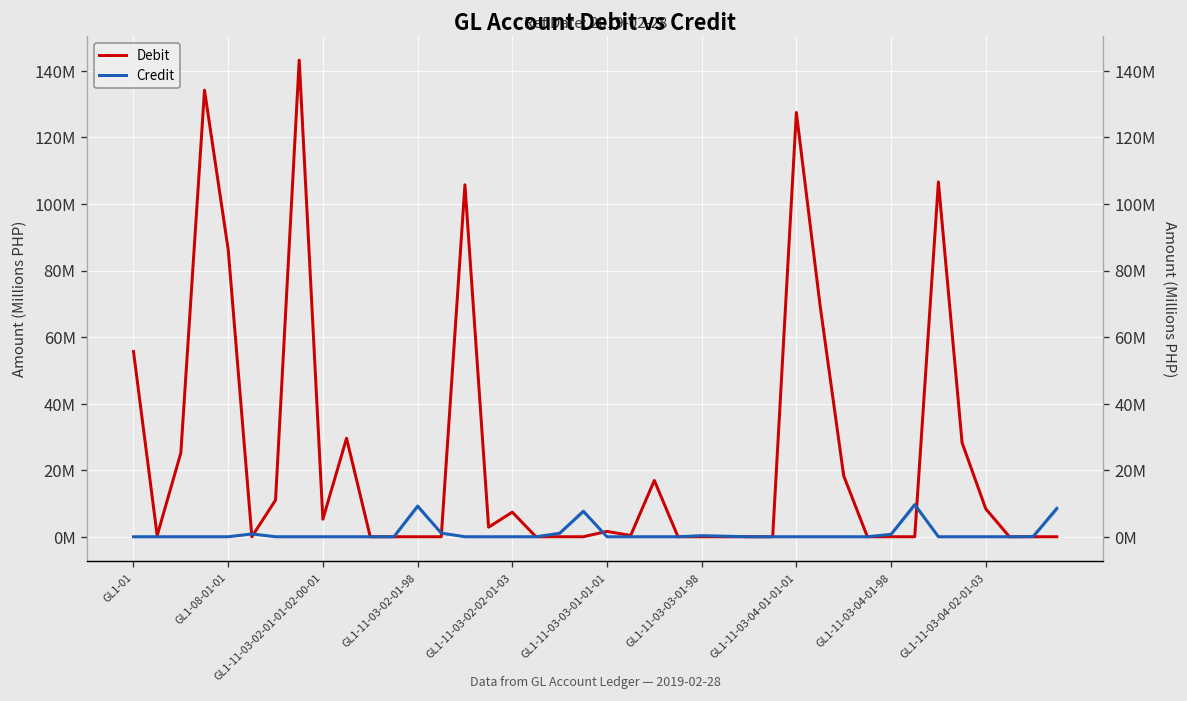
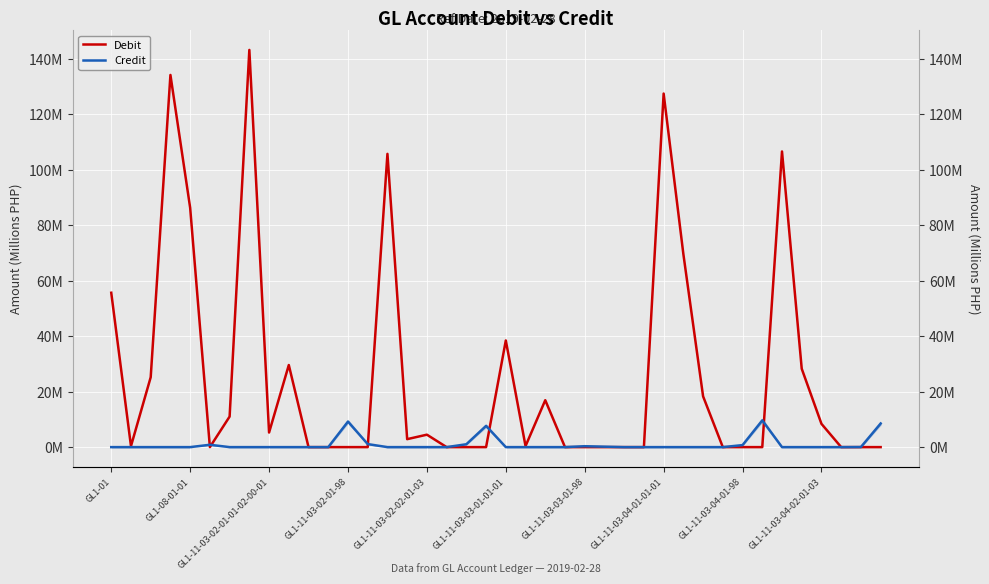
  {
    "Debit": {
      "GL1-01": 56000000,
      "GL1-08-01-01": 86000000,
      "GL1-11-03-02-01-01-02-00-01": 5000000,
      "GL1-11-03-02-01-98": 0,
-     "GL1-11-03-02-02-01-03": 7000000,
-     "GL1-11-03-03-01-01-01": 2000000,
+     "GL1-11-03-02-02-01-03": 4000000,
+     "GL1-11-03-03-01-01-01": 38000000,
      "GL1-11-03-04-01-01-01": 128000000,
      "GL1-11-03-04-02-01-03": 8000000
    }
  }
